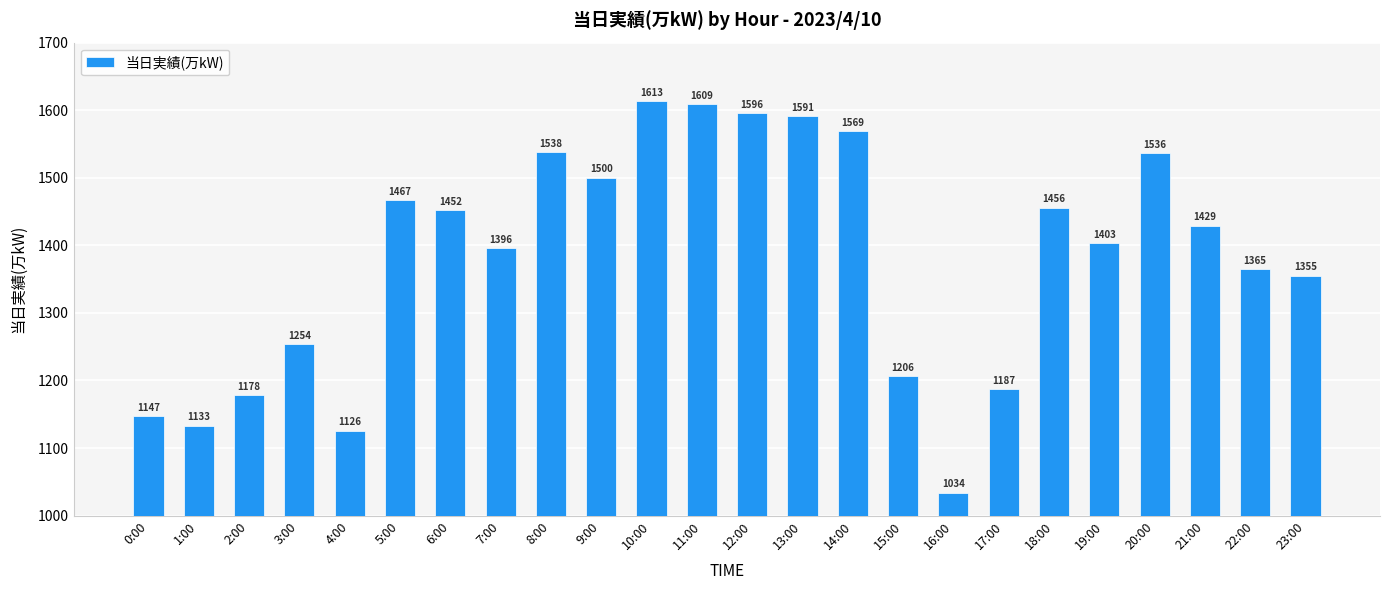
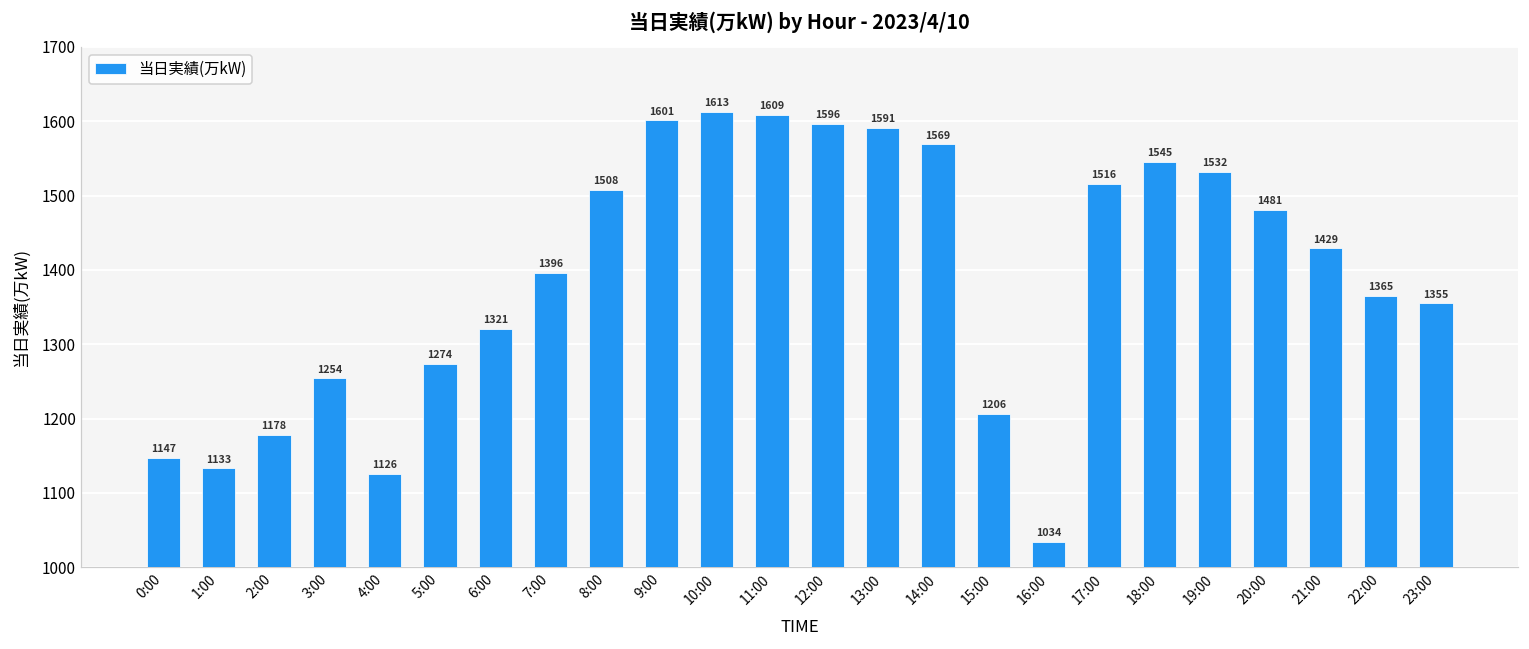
  {
    "0:00": 1147,
    "1:00": 1133,
    "2:00": 1178,
    "3:00": 1254,
    "4:00": 1126,
-   "5:00": 1467,
-   "6:00": 1452,
+   "5:00": 1274,
+   "6:00": 1321,
    "7:00": 1396,
-   "8:00": 1538,
-   "9:00": 1500,
+   "8:00": 1508,
+   "9:00": 1601,
    "10:00": 1613,
    "11:00": 1609,
    "12:00": 1596,
    "13:00": 1591,
    "14:00": 1569,
    "15:00": 1206,
    "16:00": 1034,
-   "17:00": 1187,
-   "18:00": 1456,
-   "19:00": 1403,
-   "20:00": 1536,
+   "17:00": 1516,
+   "18:00": 1545,
+   "19:00": 1532,
+   "20:00": 1481,
    "21:00": 1429,
    "22:00": 1365,
    "23:00": 1355
  }
